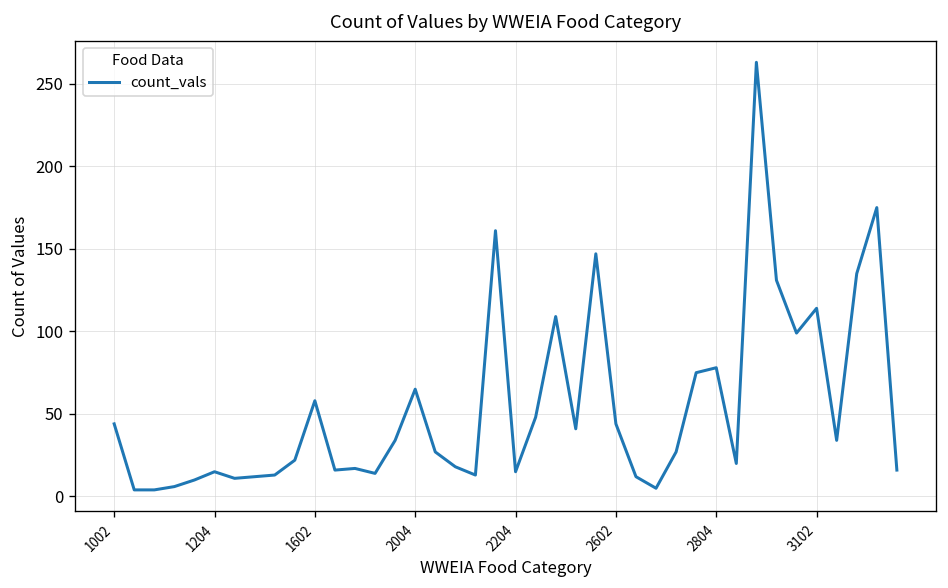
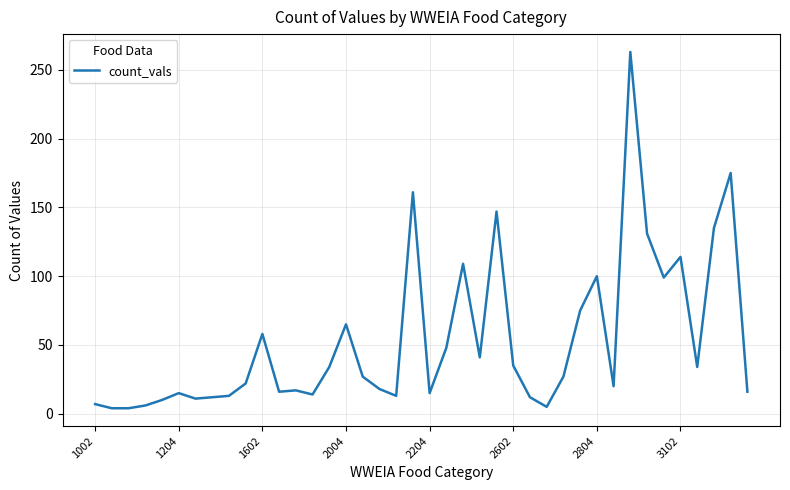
  {
-   "1002": 44,
+   "1002": 7,
    "1204": 15,
    "1602": 58,
    "2004": 65,
    "2204": 15,
-   "2602": 44,
-   "2804": 78,
+   "2602": 35,
+   "2804": 100,
    "3102": 114
  }
